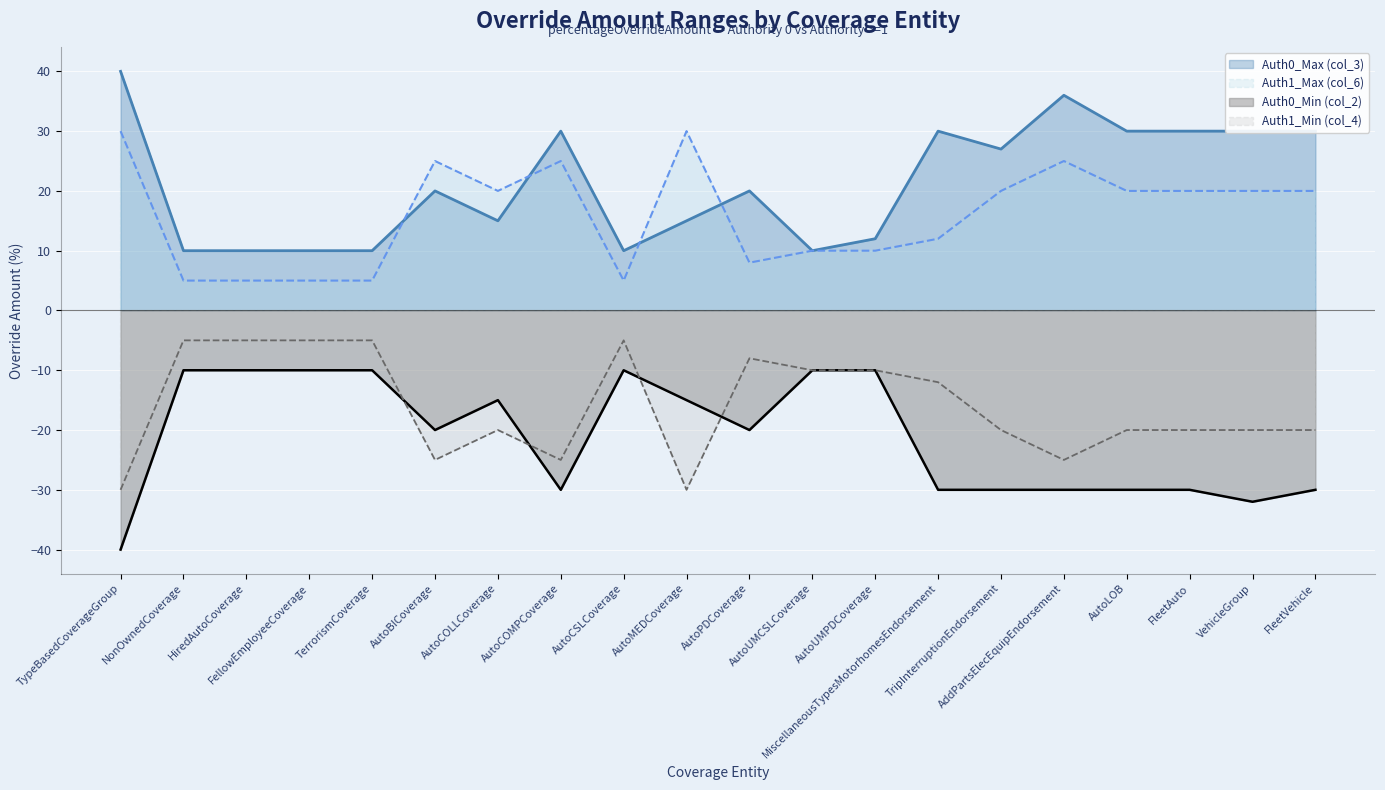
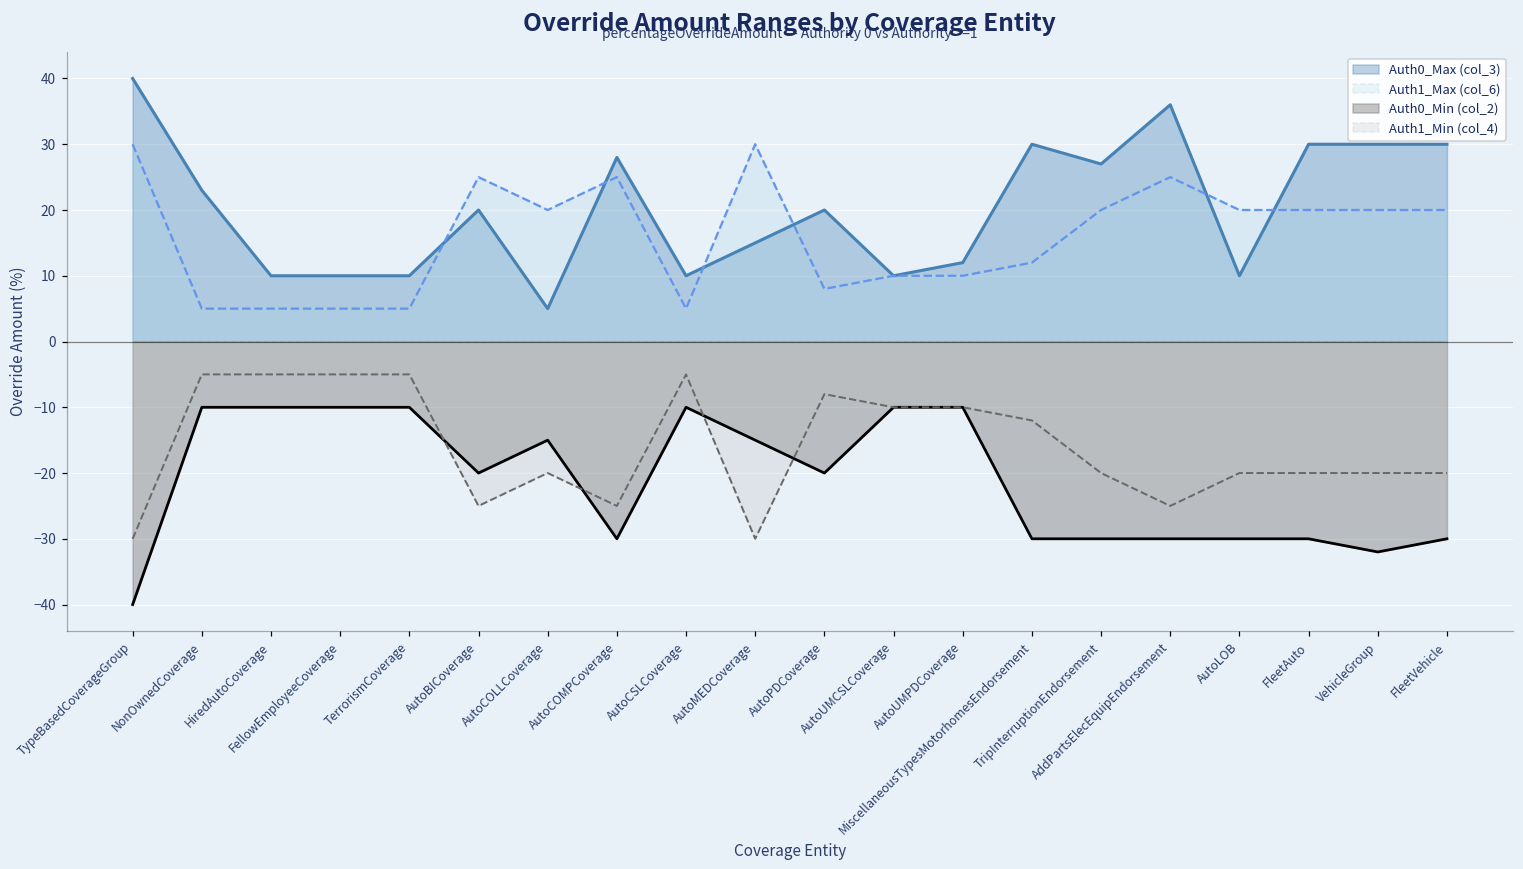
  {
    "Auth0_Max (col_3)": {
      "TypeBasedCoverageGroup": 40,
-     "NonOwnedCoverage": 10,
+     "NonOwnedCoverage": 23,
      "HiredAutoCoverage": 10,
      "FellowEmployeeCoverage": 10,
      "TerrorismCoverage": 10,
      "AutoBICoverage": 20,
-     "AutoCOLLCoverage": 15,
-     "AutoCOMPCoverage": 30,
+     "AutoCOLLCoverage": 5,
+     "AutoCOMPCoverage": 28,
      "AutoCSLCoverage": 10,
      "AutoMEDCoverage": 15,
      "AutoPDCoverage": 20,
      "AutoUMPDCoverage": 12,
      "MiscellaneousTypesMotorhomesEndorsement": 30,
      "TripInterruptionEndorsement": 27,
      "AddPartsElecEquipEndorsement": 36,
-     "AutoLOB": 30,
+     "AutoLOB": 10,
      "FleetAuto": 30
    }
  }
